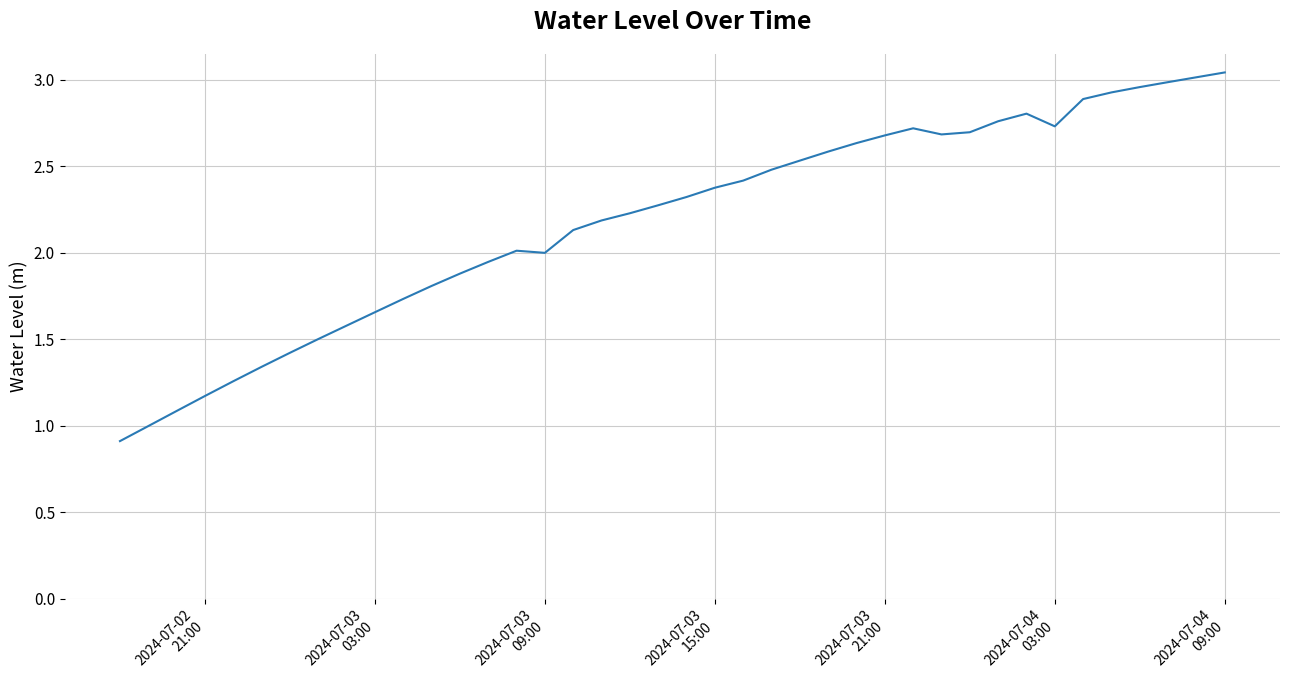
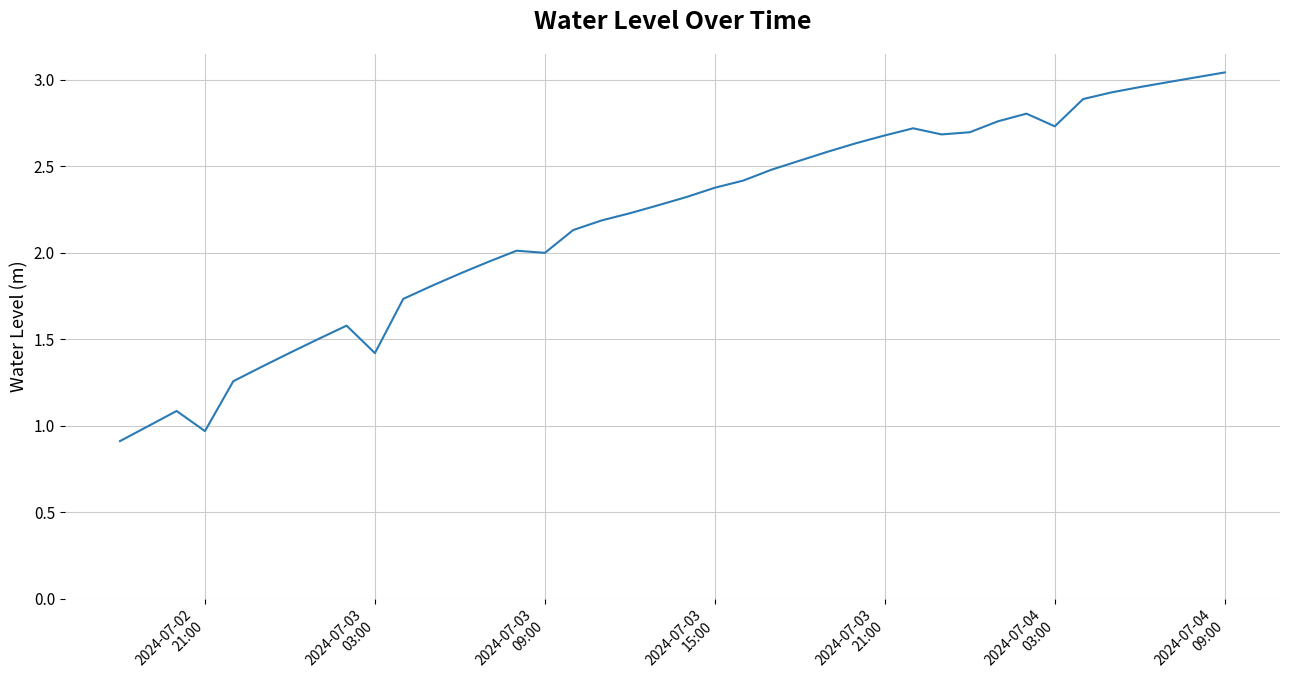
  {
-   "2024-07-02 21:00": 1.17,
-   "2024-07-03 03:00": 1.66,
+   "2024-07-02 21:00": 0.97,
+   "2024-07-03 03:00": 1.42,
    "2024-07-03 09:00": 2.00,
    "2024-07-03 15:00": 2.38,
    "2024-07-03 21:00": 2.68,
    "2024-07-04 03:00": 2.73,
    "2024-07-04 09:00": 3.04
  }
